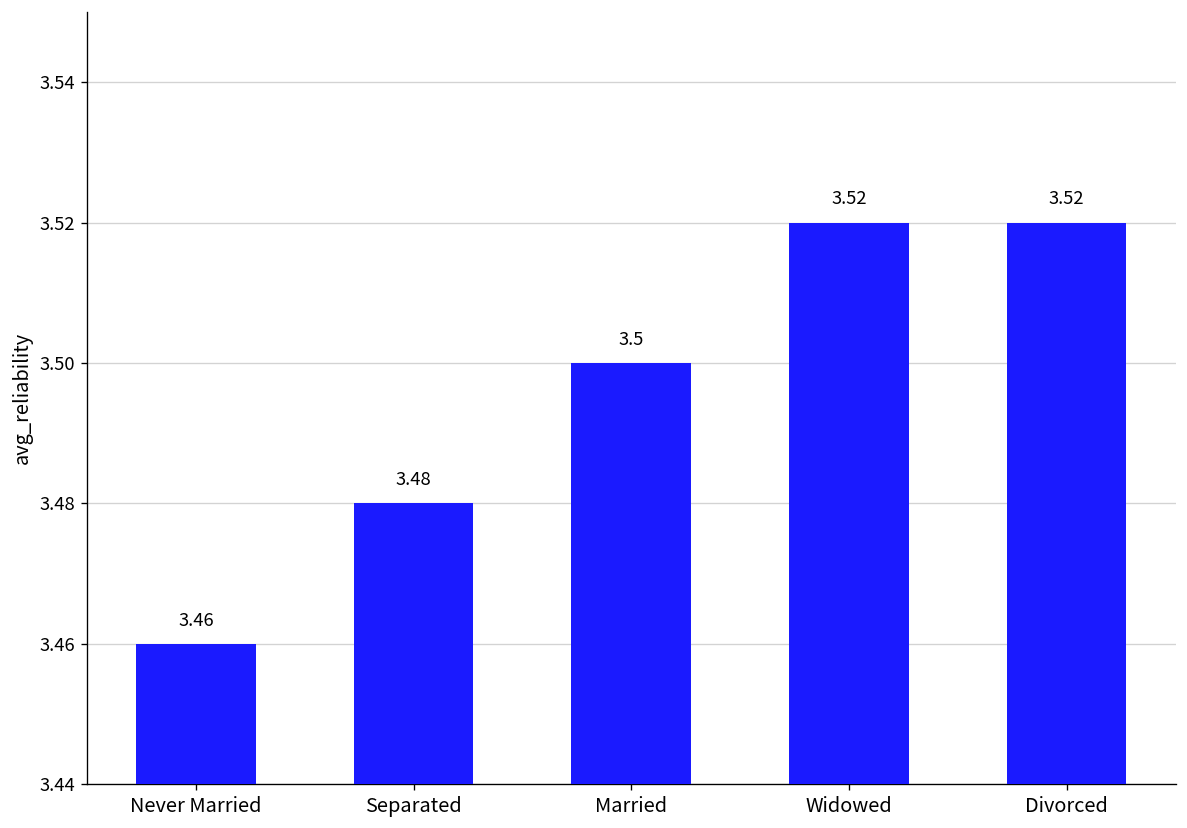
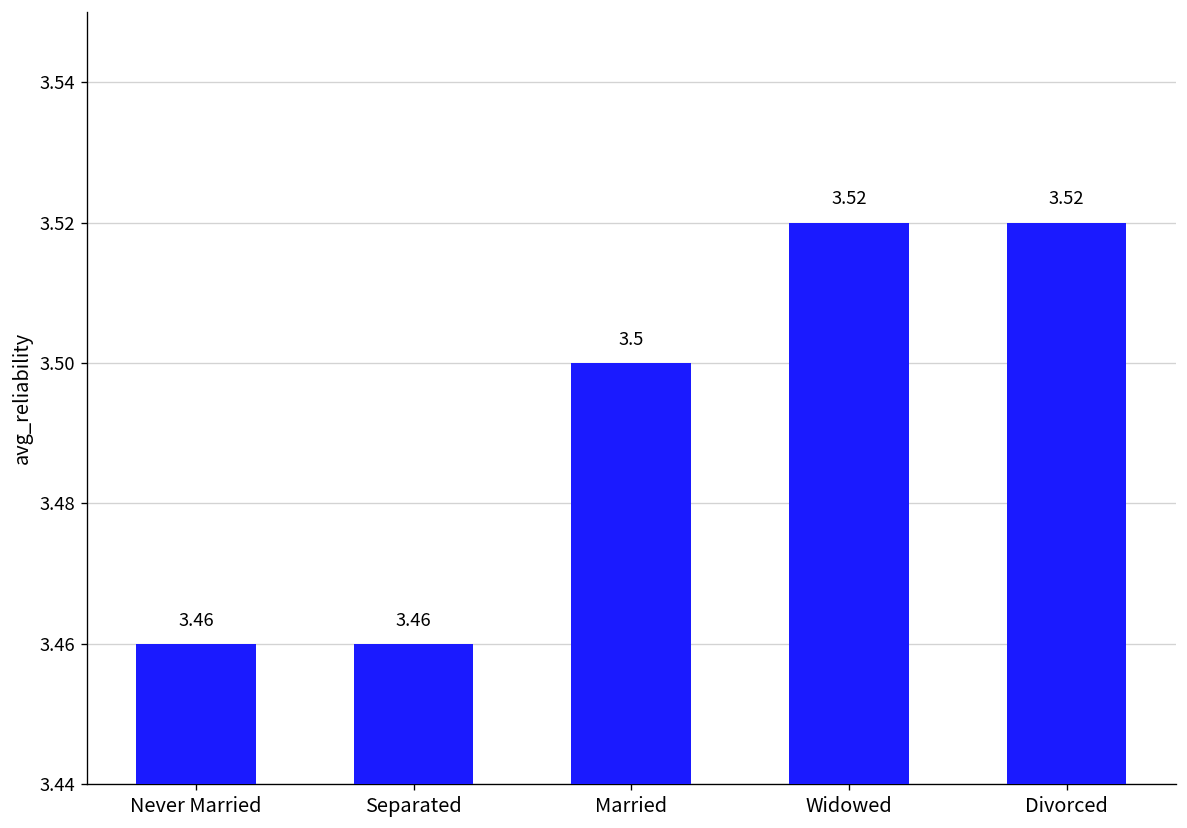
  {
    "Never Married": 3.46,
-   "Separated": 3.48,
+   "Separated": 3.46,
    "Married": 3.5,
    "Widowed": 3.52,
    "Divorced": 3.52
  }
